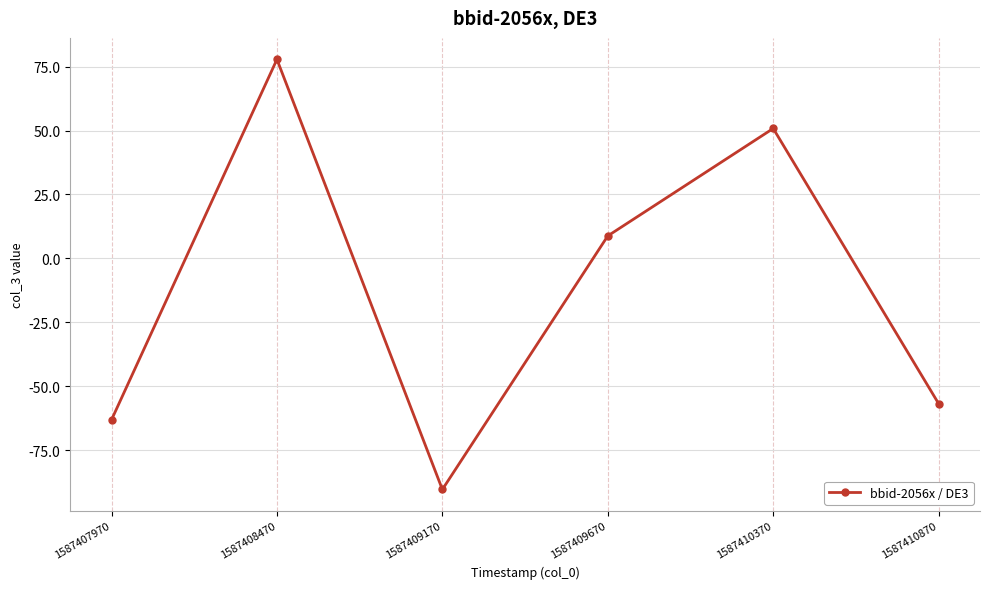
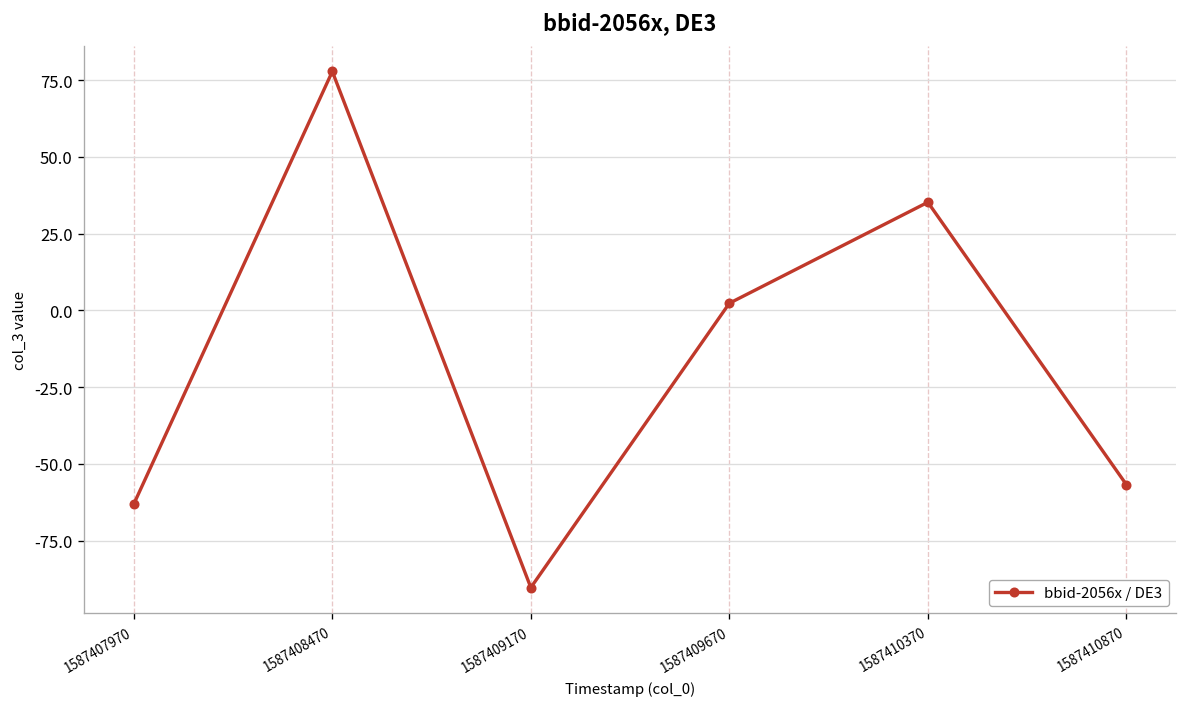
  {
    "1587407970": -63,
    "1587408470": 78,
    "1587409170": -90,
-   "1587409670": 9,
-   "1587410370": 51,
+   "1587409670": 2,
+   "1587410370": 35,
    "1587410870": -57
  }
